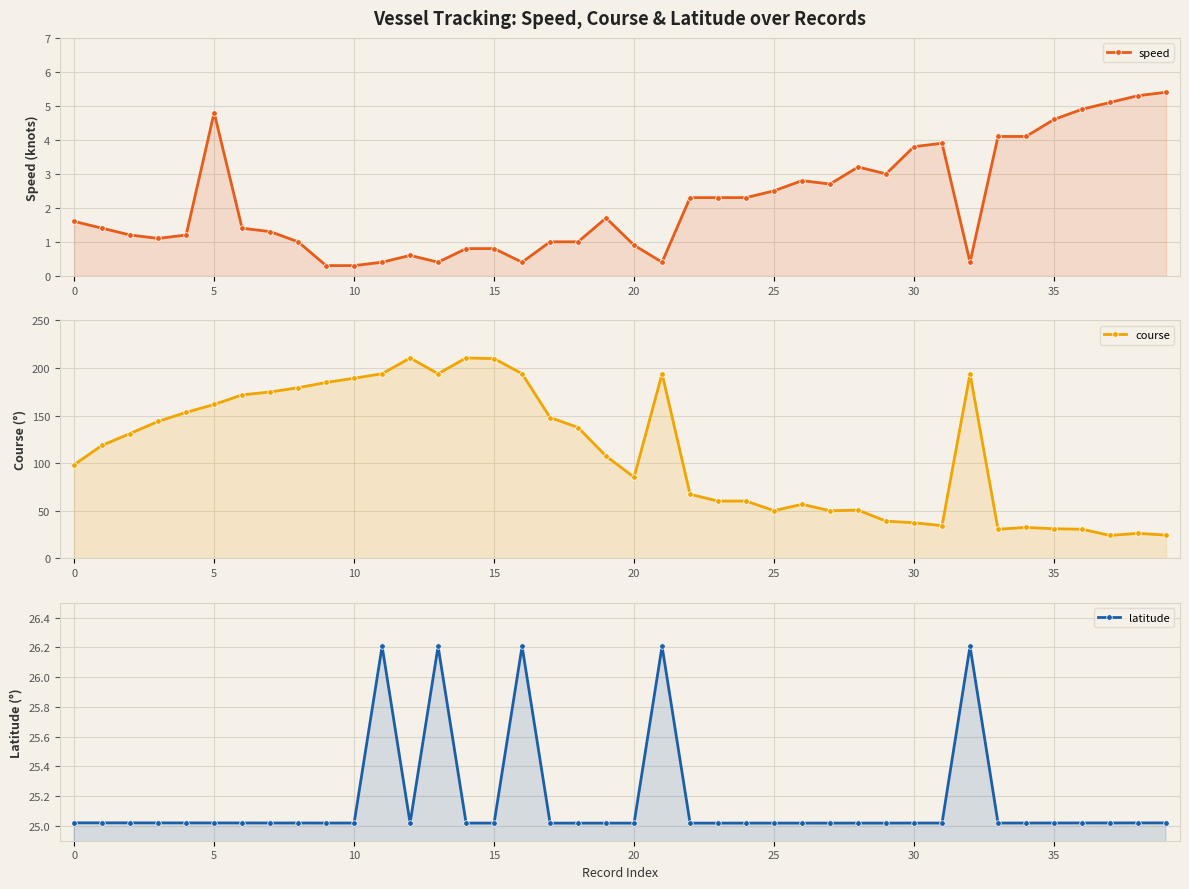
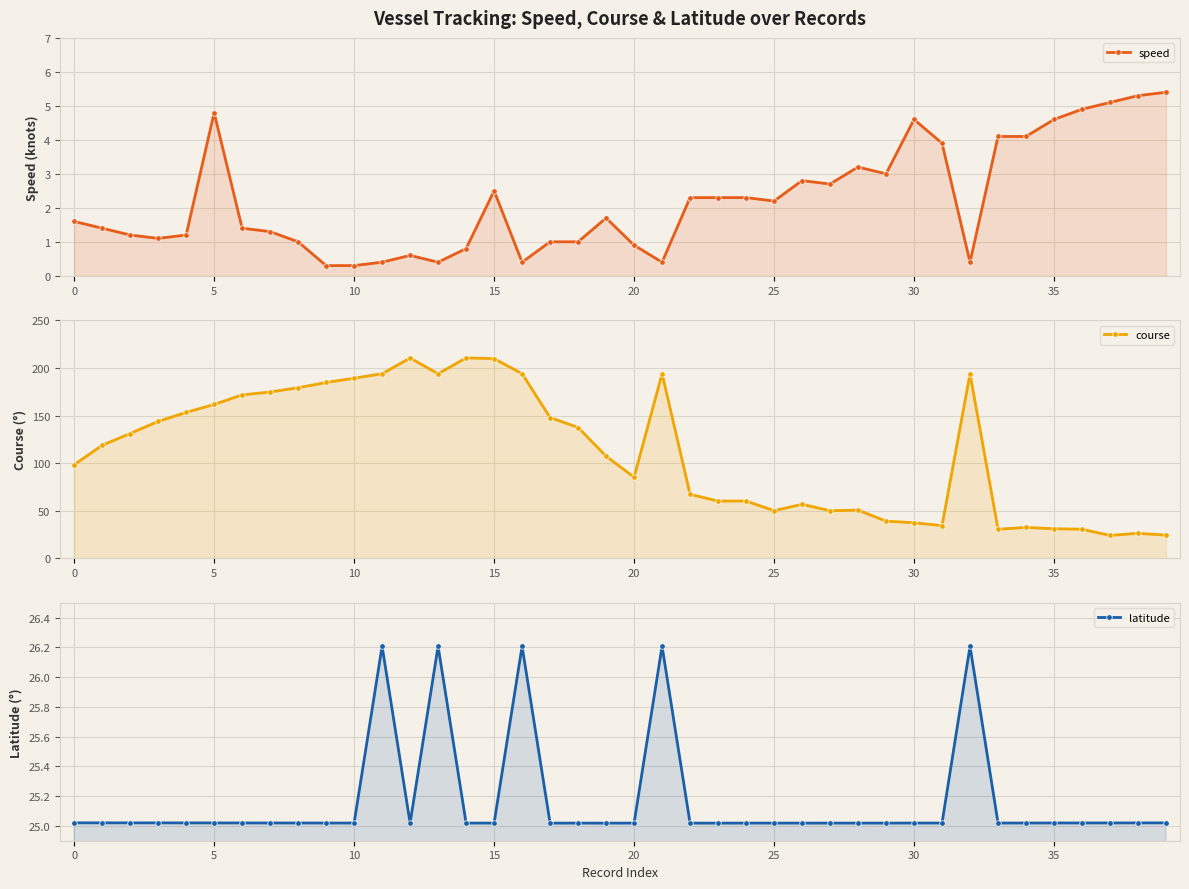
  {
    "Vessel Tracking: Speed, Course & Latitude over Records": {
      "0": 1.6,
      "5": 4.8,
      "10": 0.3,
-     "15": 0.8,
+     "15": 2.5,
      "20": 0.9,
-     "25": 2.5,
-     "30": 3.8,
+     "25": 2.2,
+     "30": 4.6,
      "35": 4.6
    }
  }
